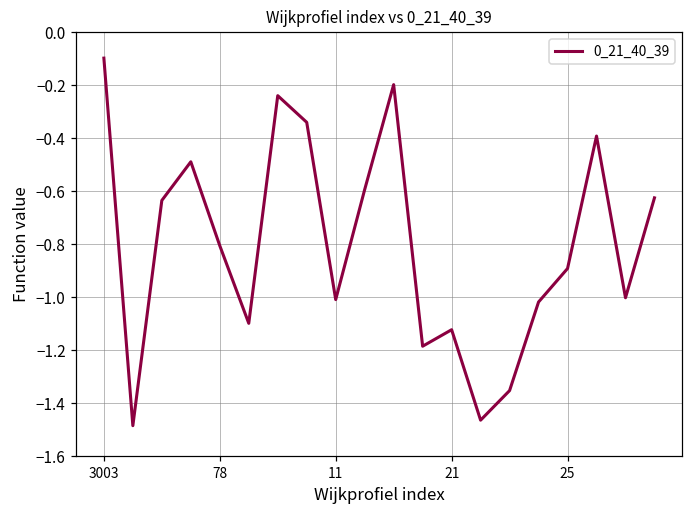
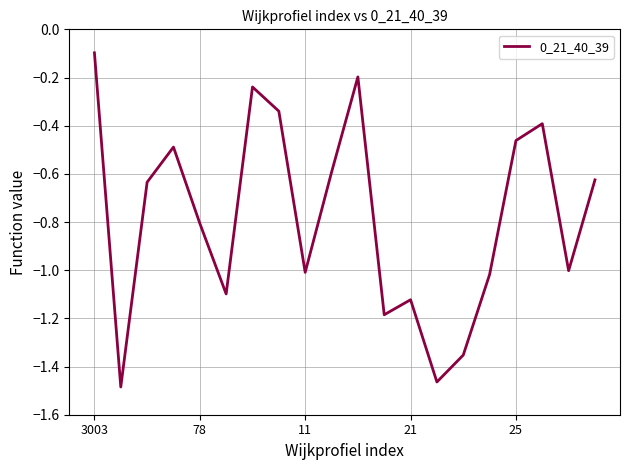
  {
    "3003": -0.10,
    "78": -0.81,
    "21": -1.12,
-   "25": -0.89
+   "25": -0.46
  }
